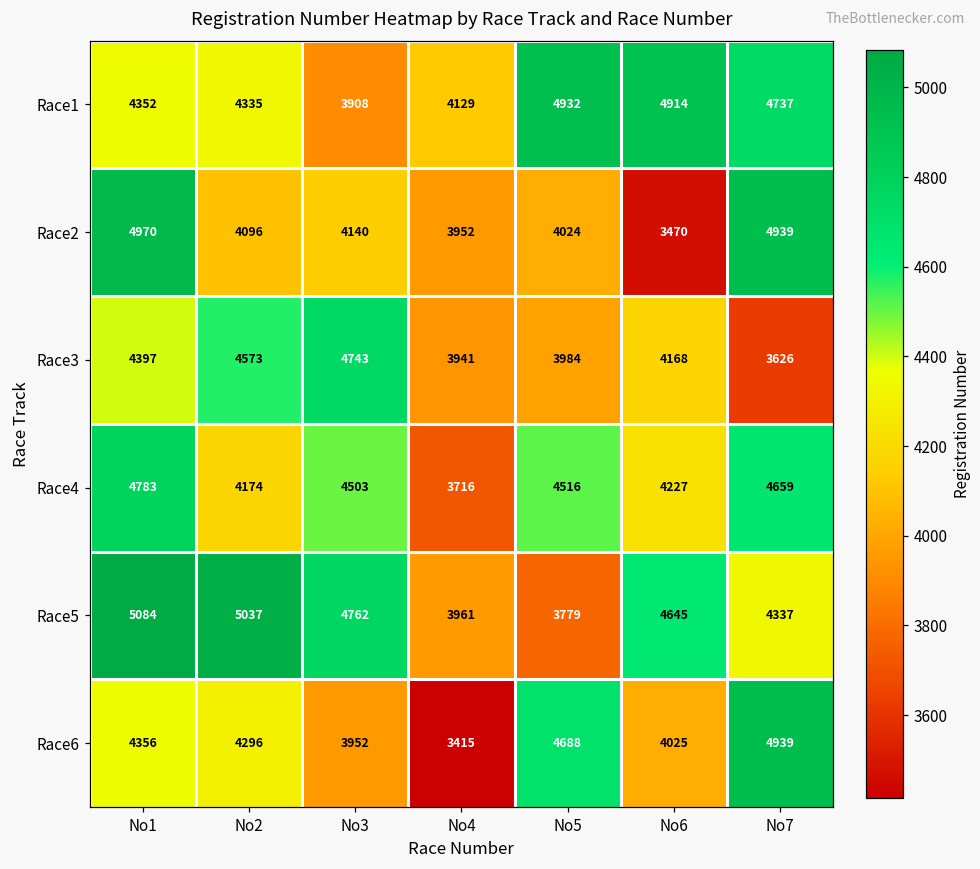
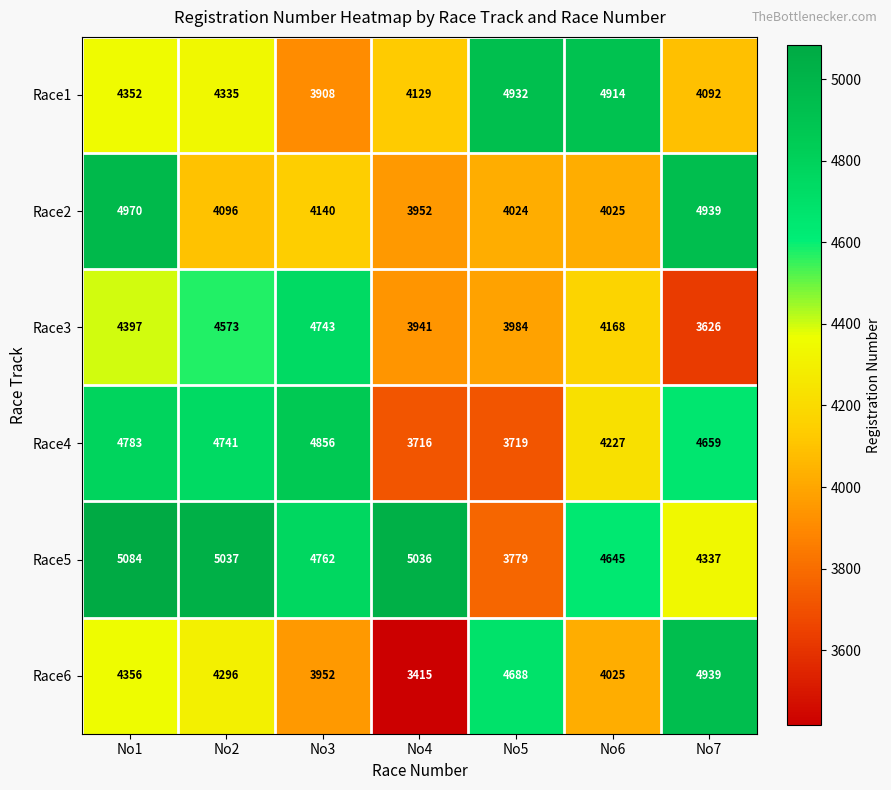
  {
    "Race1": {
      "No1": 4352,
      "No2": 4335,
      "No3": 3908,
      "No4": 4129,
      "No5": 4932,
      "No6": 4914,
-     "No7": 4737
+     "No7": 4092
    },
    "Race2": {
      "No1": 4970,
      "No2": 4096,
      "No3": 4140,
      "No4": 3952,
      "No5": 4024,
-     "No6": 3470,
+     "No6": 4025,
      "No7": 4939
    },
    "Race3": {
      "No1": 4397,
      "No2": 4573,
      "No3": 4743,
      "No4": 3941,
      "No5": 3984,
      "No6": 4168,
      "No7": 3626
    },
    "Race4": {
      "No1": 4783,
-     "No2": 4174,
-     "No3": 4503,
+     "No2": 4741,
+     "No3": 4856,
      "No4": 3716,
-     "No5": 4516,
+     "No5": 3719,
      "No6": 4227,
      "No7": 4659
    },
    "Race5": {
      "No1": 5084,
      "No2": 5037,
      "No3": 4762,
-     "No4": 3961,
+     "No4": 5036,
      "No5": 3779,
      "No6": 4645,
      "No7": 4337
    },
    "Race6": {
      "No1": 4356,
      "No2": 4296,
      "No3": 3952,
      "No4": 3415,
      "No5": 4688,
      "No6": 4025,
      "No7": 4939
    }
  }
